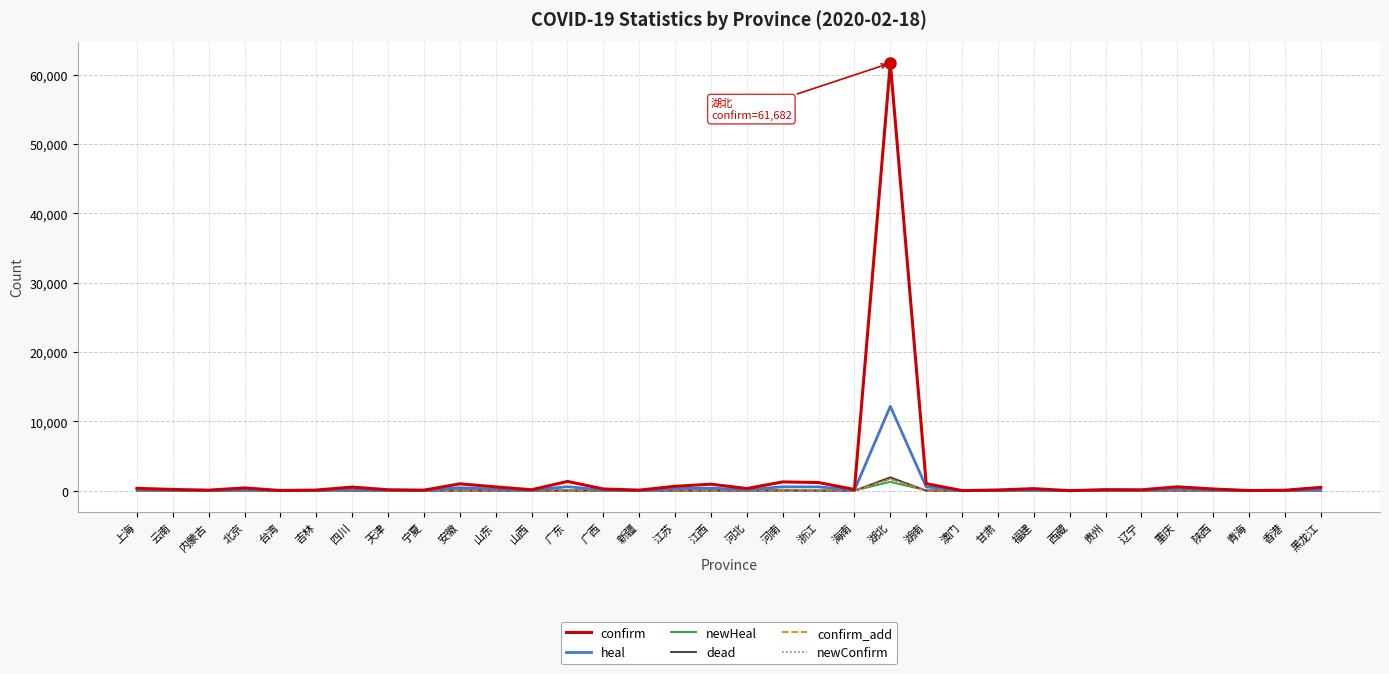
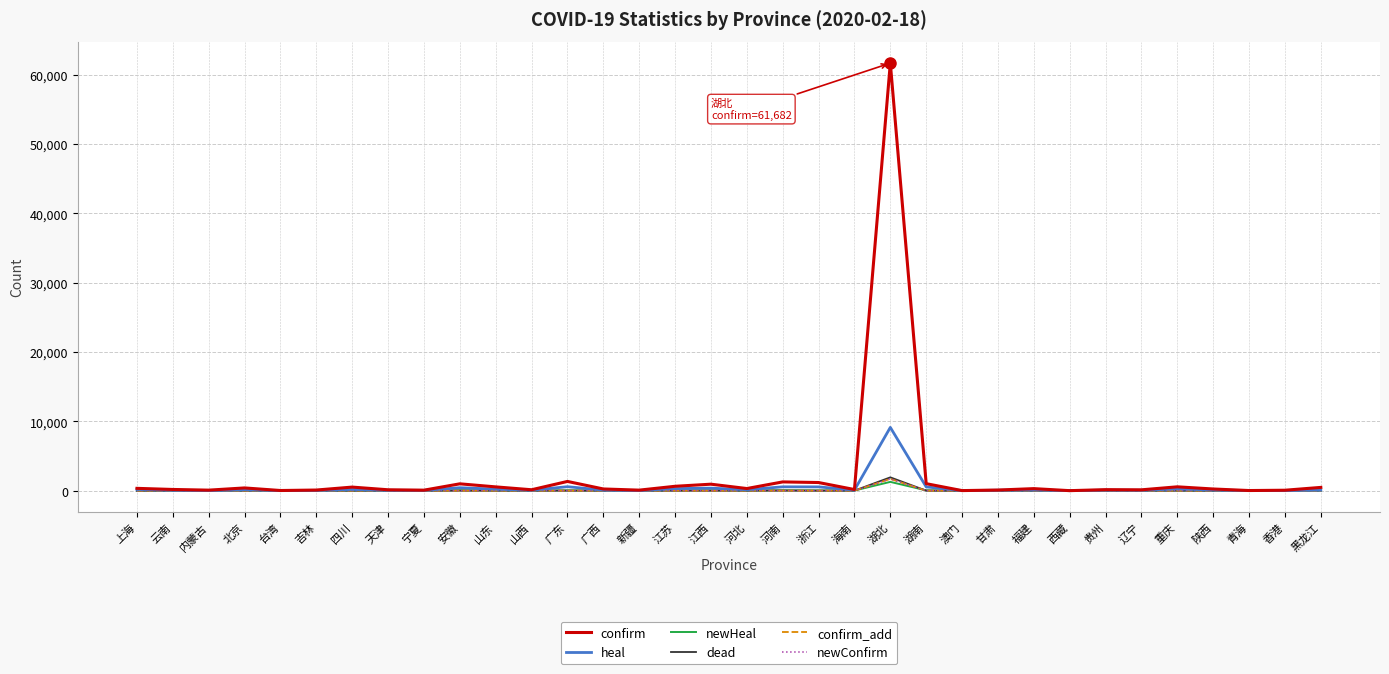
  {
    "heal": {
      "广东": "1,000",
      "河南": "1,000",
      "浙江": "1,000",
-     "湖北": "12,000",
+     "湖北": "9,000",
      "湖南": "1,000"
    },
    "newHeal": {
      "湖北": "1,000"
    }
  }
